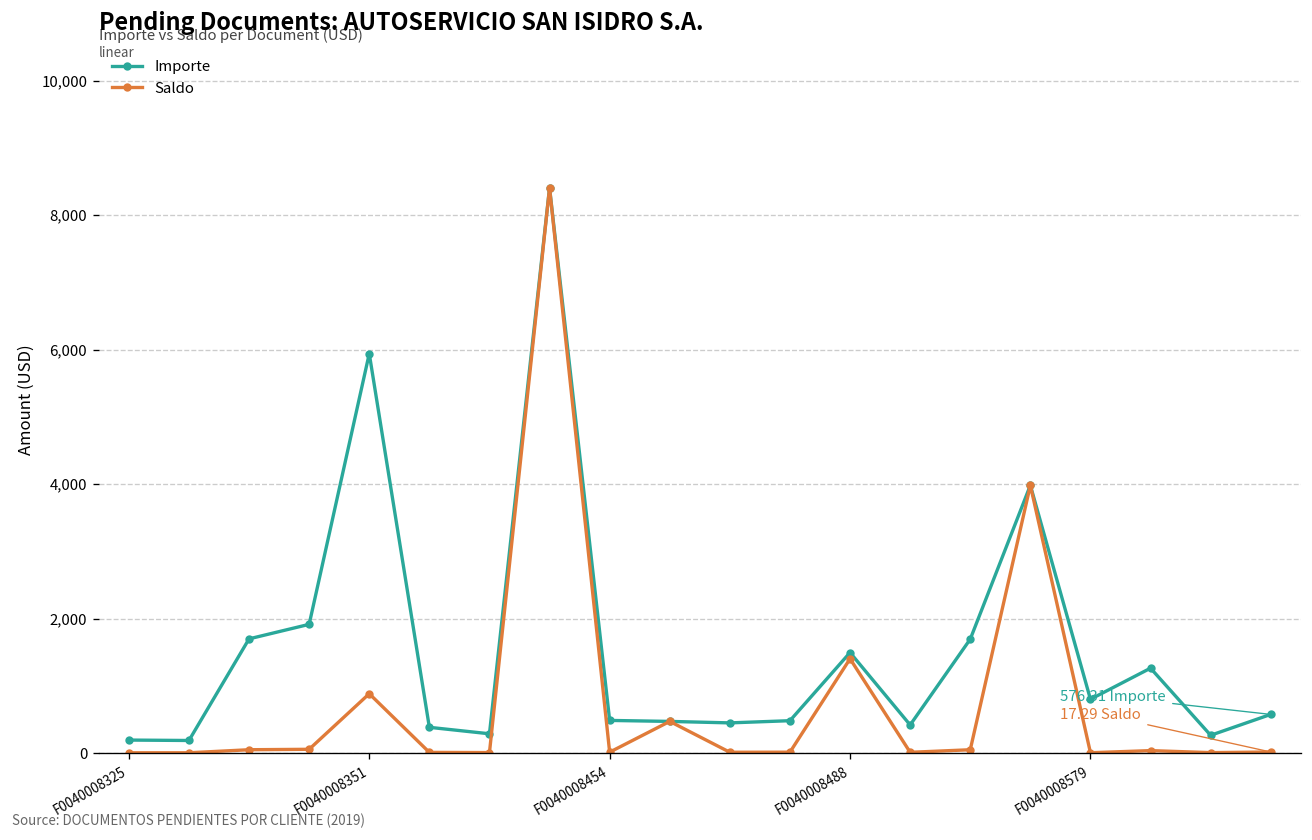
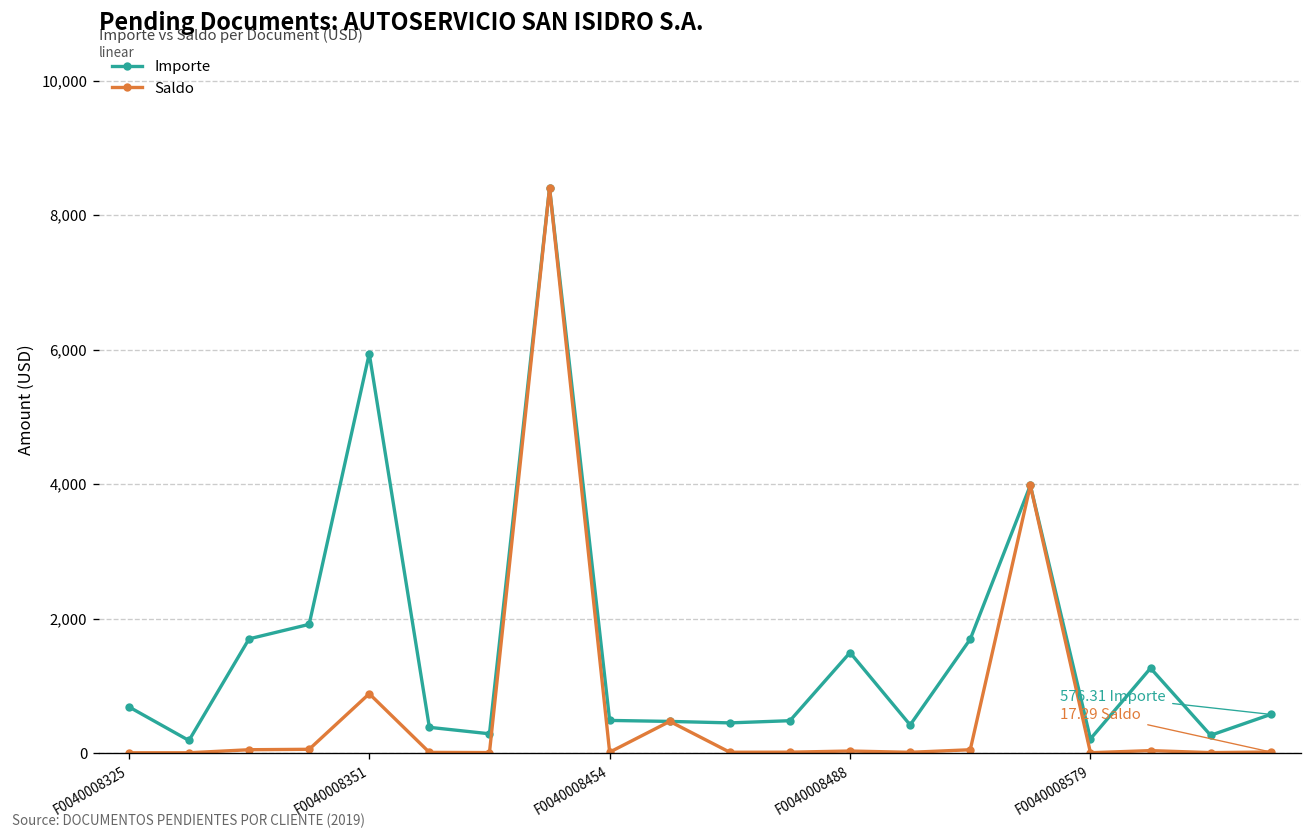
  {
    "Importe": {
-     "F0040008325": "200",
+     "F0040008325": "700",
      "F0040008351": "5,900",
      "F0040008454": "500",
      "F0040008488": "1,500",
-     "F0040008579": "800"
+     "F0040008579": "200"
    },
    "Saldo": {
      "F0040008325": "0",
      "F0040008351": "900",
      "F0040008454": "0",
-     "F0040008488": "1,400",
+     "F0040008488": "0",
      "F0040008579": "0"
    }
  }
